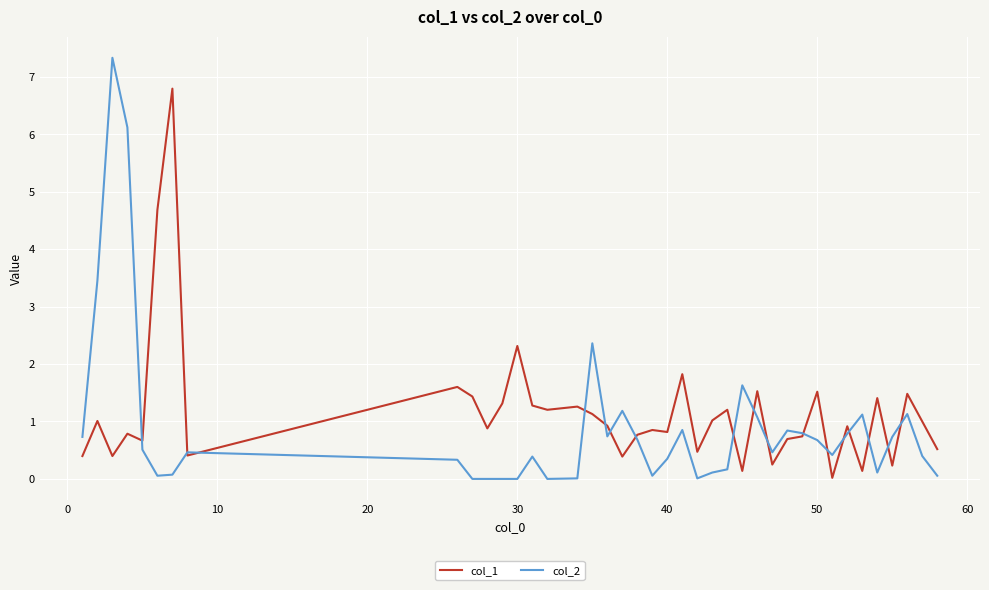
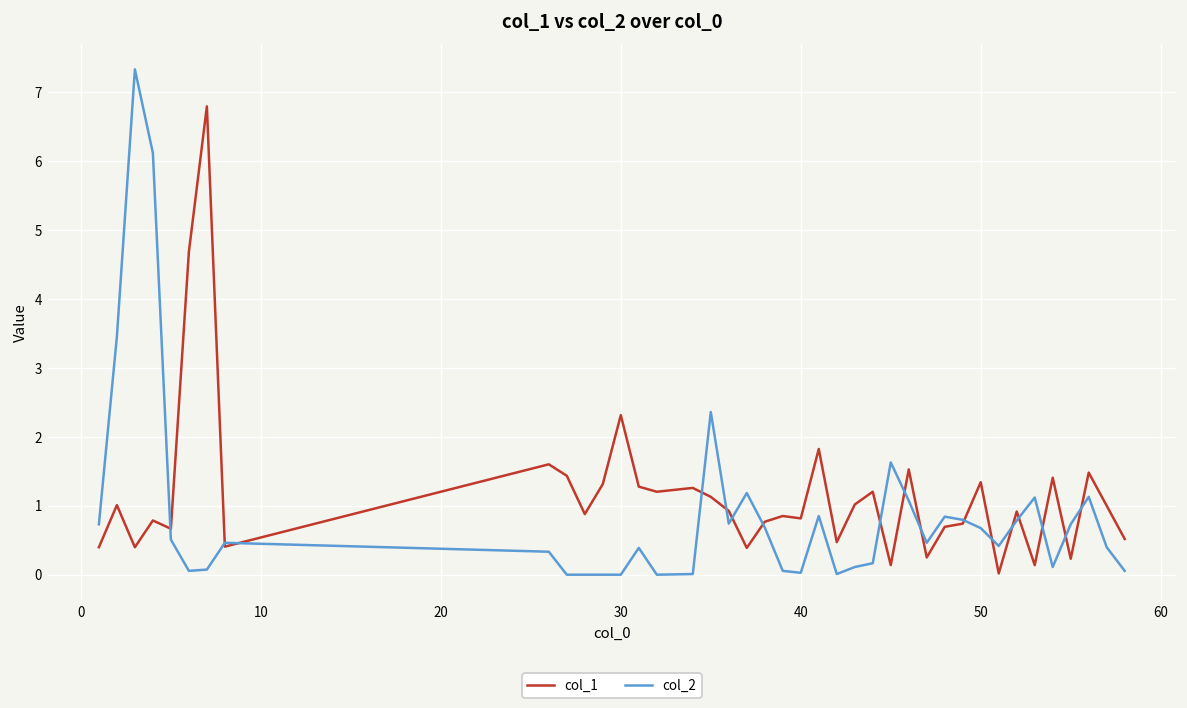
  {
    "col_1": {
      "30": 2.3,
      "40": 0.8,
-     "50": 1.5
+     "50": 1.3
    },
    "col_2": {
      "30": 0.0,
-     "40": 0.4,
+     "40": 0.0,
      "50": 0.7
    }
  }
